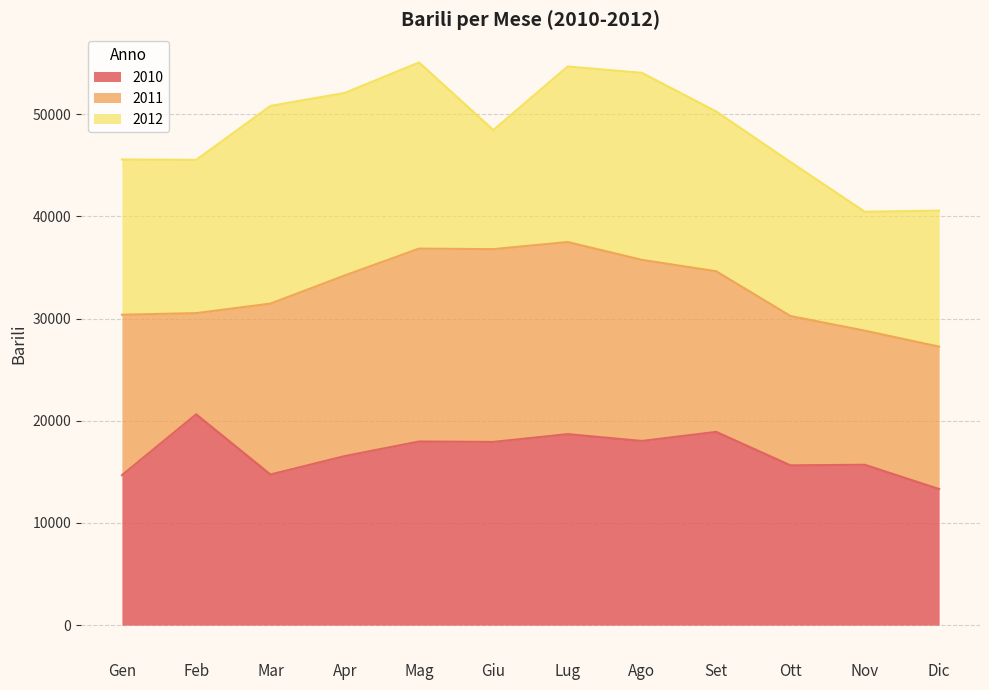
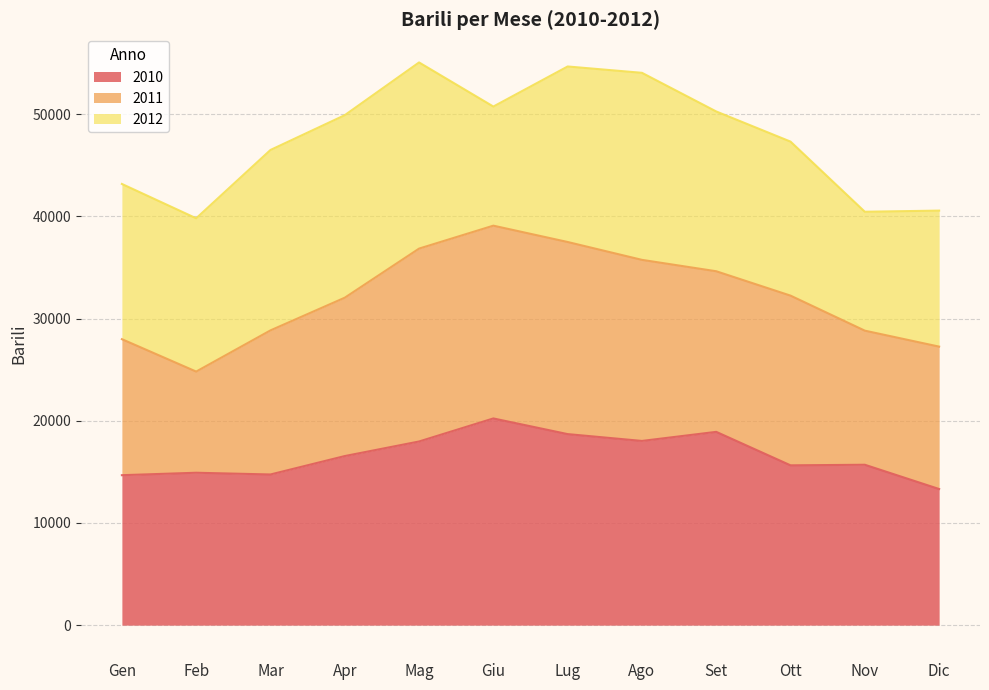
  {
    "2010": {
      "Gen": 14700,
-     "Feb": 20600,
+     "Feb": 14900,
      "Mar": 14700,
      "Apr": 16500,
      "Mag": 18000,
-     "Giu": 17900,
+     "Giu": 20200,
      "Lug": 18700,
      "Ago": 18000,
      "Set": 18900,
      "Ott": 15600,
      "Nov": 15700,
      "Dic": 13300
    },
    "2011": {
-     "Gen": 15700,
+     "Gen": 13300,
      "Feb": 9900,
-     "Mar": 16700,
-     "Apr": 17700,
+     "Mar": 14100,
+     "Apr": 15500,
      "Mag": 18900,
      "Giu": 18900,
      "Lug": 18800,
      "Ago": 17700,
      "Set": 15700,
-     "Ott": 14600,
+     "Ott": 16600,
      "Nov": 13100,
      "Dic": 13900
    },
    "2012": {
      "Gen": 15200,
      "Feb": 15000,
-     "Mar": 19300,
+     "Mar": 17700,
      "Apr": 17900,
      "Mag": 18200,
      "Giu": 11700,
      "Lug": 17200,
      "Ago": 18300,
      "Set": 15600,
      "Ott": 15100,
      "Nov": 11600,
      "Dic": 13300
    }
  }
